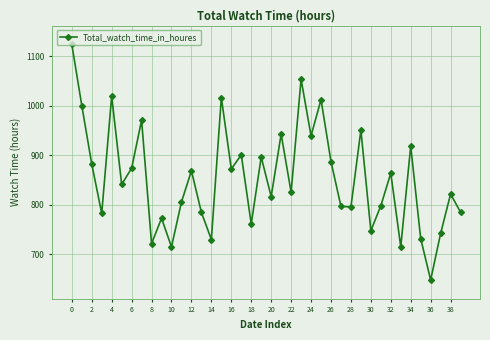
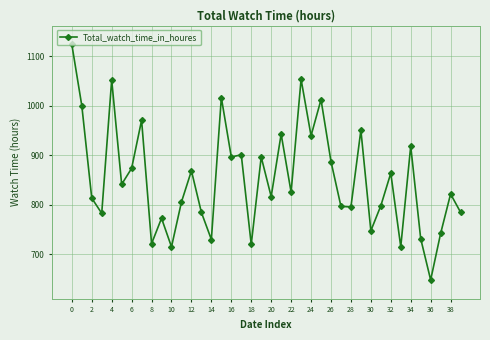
  {
-   "2": 880,
-   "4": 1020,
+   "2": 810,
+   "4": 1050,
    "6": 870,
    "8": 720,
    "10": 710,
    "12": 870,
    "14": 730,
-   "16": 870,
-   "18": 760,
+   "16": 900,
+   "18": 720,
    "20": 820,
    "22": 830,
    "24": 940,
    "26": 890,
    "28": 800,
    "30": 750,
    "32": 860,
    "34": 920,
    "36": 650,
    "38": 820
  }
